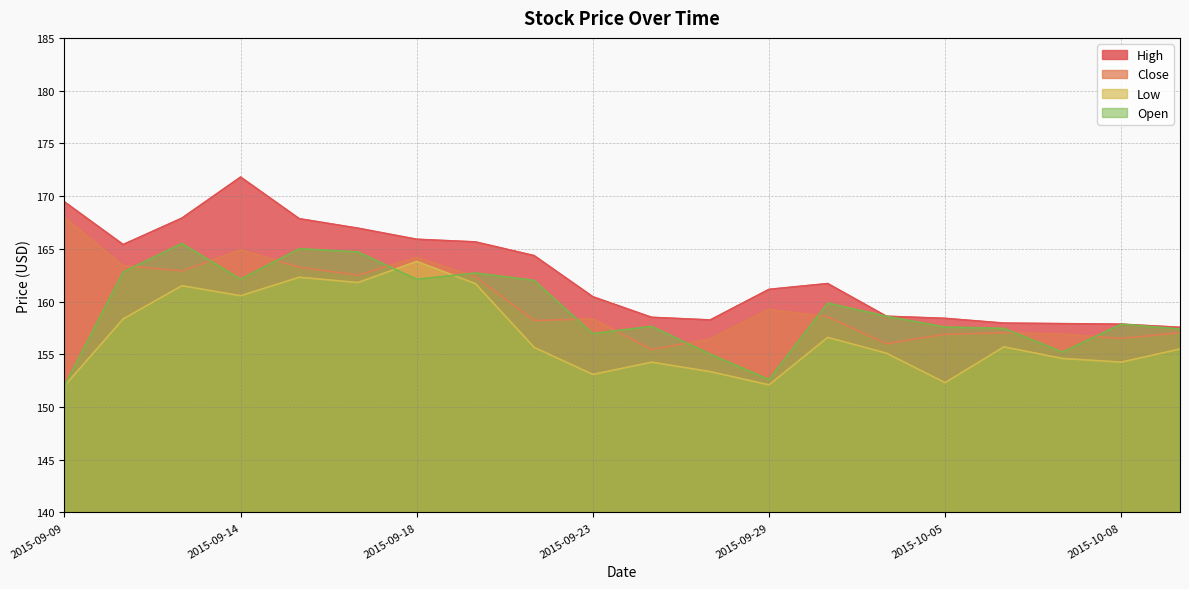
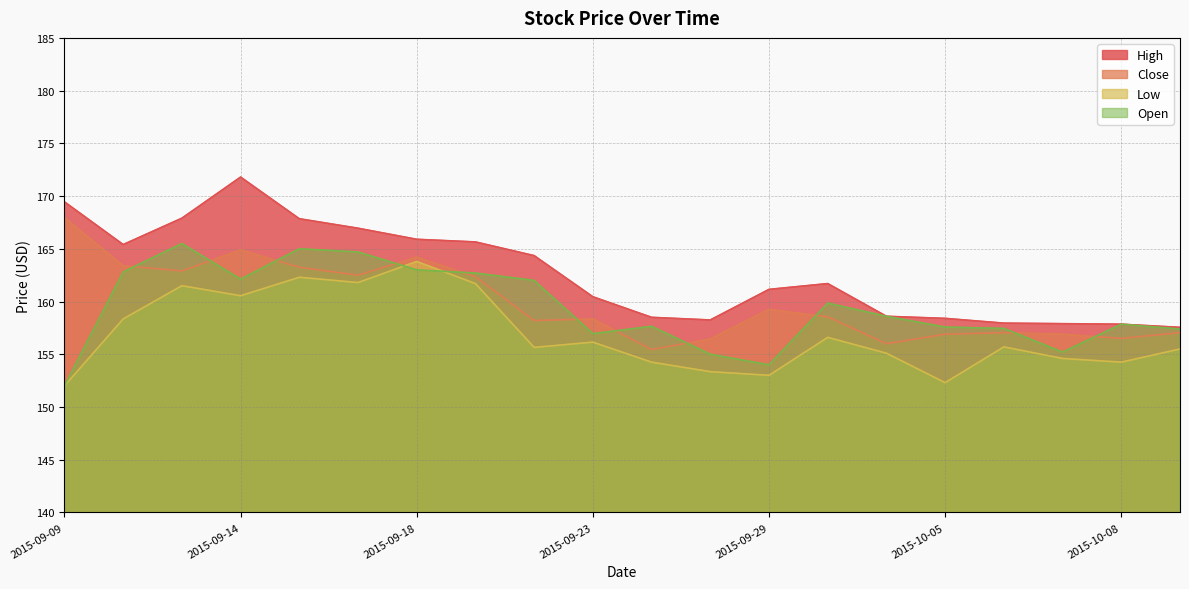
  {
    "Low": {
      "2015-09-14": 160.6,
      "2015-09-18": 163.8,
-     "2015-09-23": 153.1,
-     "2015-09-29": 152.1,
+     "2015-09-23": 156.1,
+     "2015-09-29": 153.0,
      "2015-10-05": 152.3,
      "2015-10-08": 154.3
    },
    "Open": {
      "2015-09-14": 162.1,
-     "2015-09-18": 162.1,
+     "2015-09-18": 163.0,
      "2015-09-23": 156.9,
-     "2015-09-29": 152.6,
+     "2015-09-29": 154.0,
      "2015-10-05": 157.6
    }
  }
